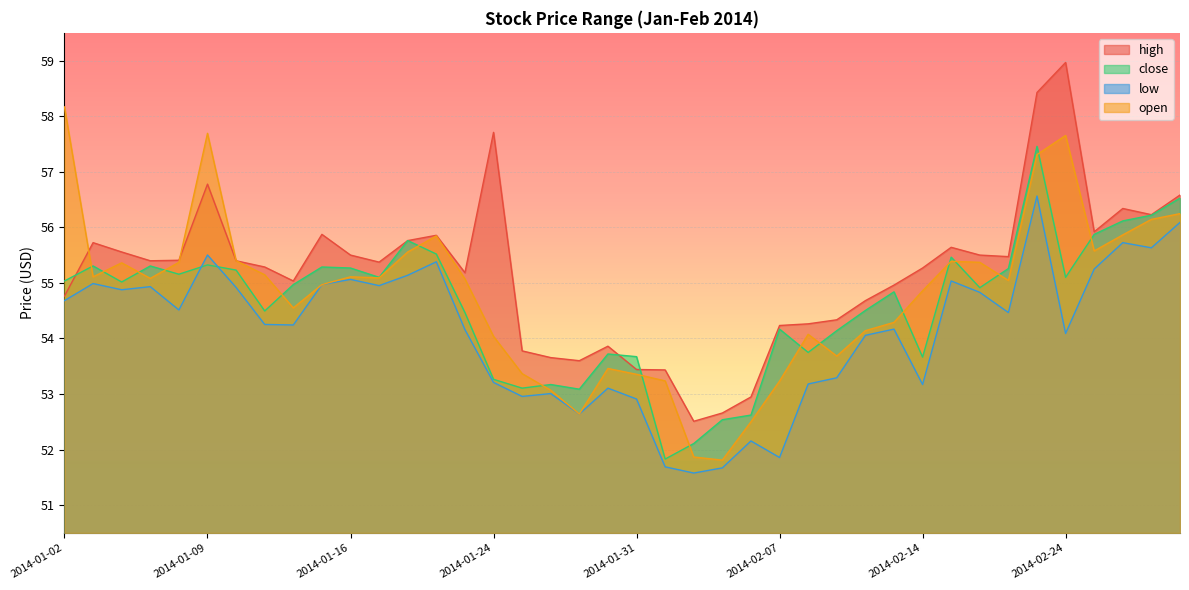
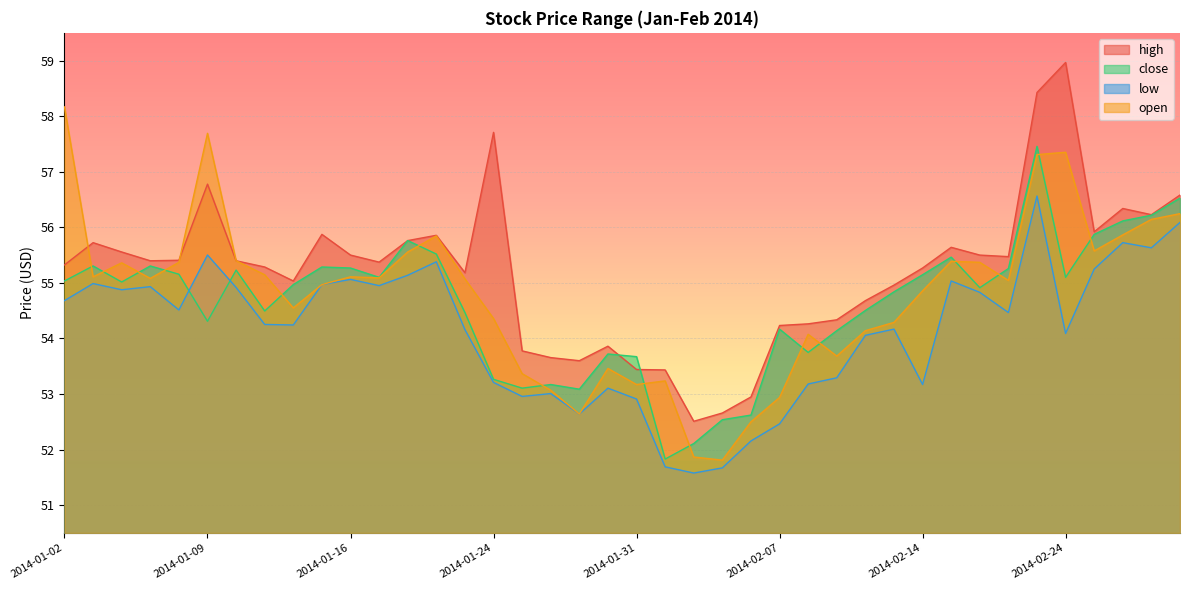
  {
    "high": {
-     "2014-01-02": 54.8,
+     "2014-01-02": 55.3,
      "2014-01-09": 56.8,
      "2014-01-16": 55.5,
      "2014-01-24": 57.7,
      "2014-01-31": 53.4,
      "2014-02-07": 54.2,
      "2014-02-14": 55.3,
      "2014-02-24": 59.0
    },
    "close": {
      "2014-01-02": 55.0,
-     "2014-01-09": 55.3,
+     "2014-01-09": 54.3,
      "2014-01-16": 55.3,
      "2014-01-24": 53.3,
      "2014-01-31": 53.7,
      "2014-02-07": 54.2,
-     "2014-02-14": 53.7,
+     "2014-02-14": 55.1,
      "2014-02-24": 55.1
    },
    "low": {
      "2014-01-02": 54.7,
      "2014-01-09": 55.5,
      "2014-01-16": 55.1,
      "2014-01-24": 53.2,
      "2014-01-31": 52.9,
-     "2014-02-07": 51.9,
+     "2014-02-07": 52.5,
      "2014-02-14": 53.2,
      "2014-02-24": 54.1
    },
    "open": {
      "2014-01-02": 58.2,
      "2014-01-09": 57.7,
      "2014-01-16": 55.1,
-     "2014-01-24": 54.0,
-     "2014-01-31": 53.4,
-     "2014-02-07": 53.2,
+     "2014-01-24": 54.4,
+     "2014-01-31": 53.2,
+     "2014-02-07": 52.9,
      "2014-02-14": 54.9,
-     "2014-02-24": 57.7
+     "2014-02-24": 57.4
    }
  }
